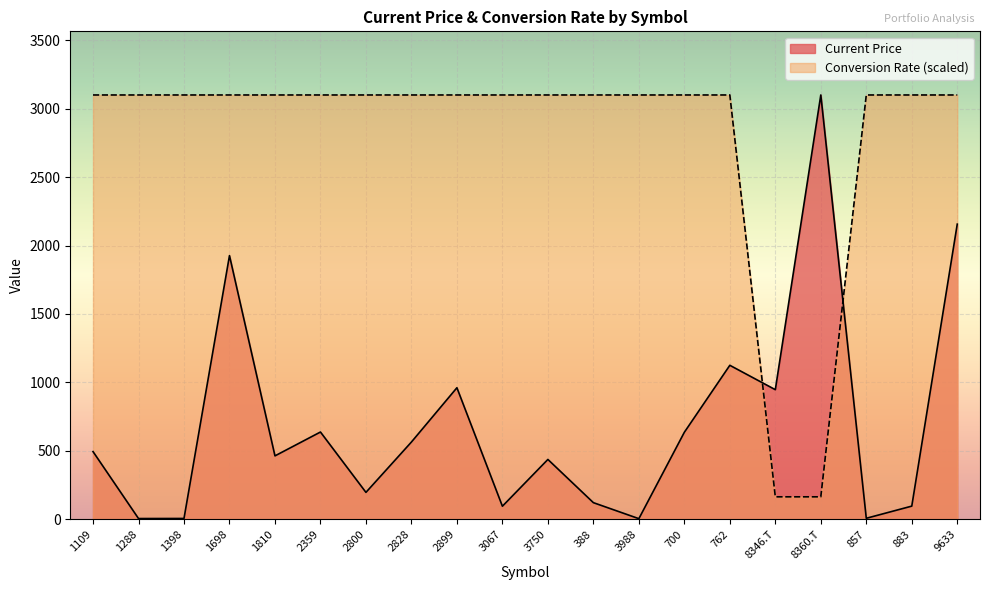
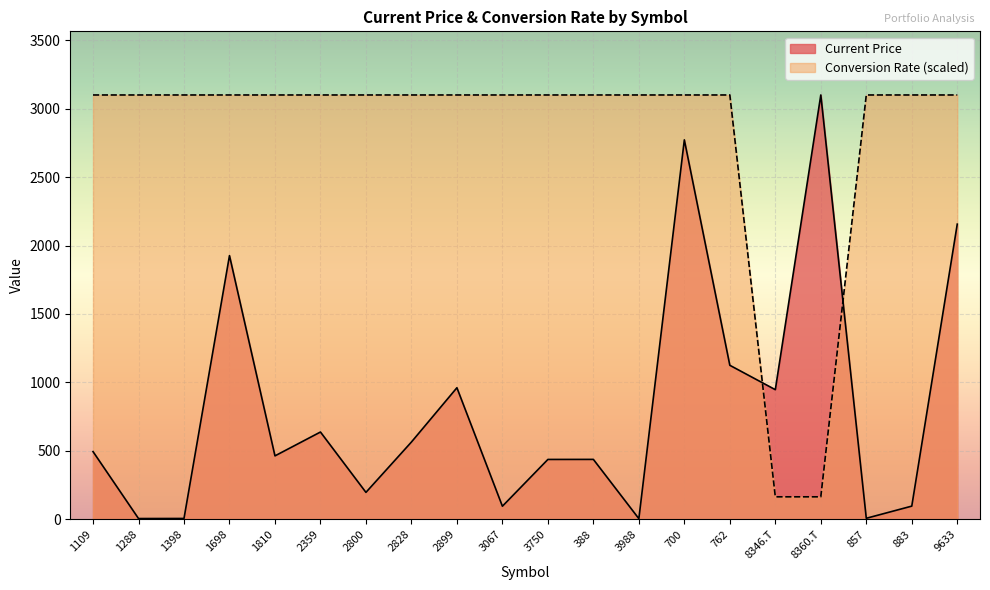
  {
    "Current Price": {
      "1109": 490,
      "1288": 10,
      "1398": 10,
      "1698": 1930,
      "1810": 460,
      "2359": 640,
      "2800": 200,
      "2828": 560,
      "2899": 960,
      "3067": 100,
      "3750": 440,
-     "388": 120,
+     "388": 440,
      "3988": 0,
-     "700": 640,
+     "700": 2770,
      "762": 1120,
      "8346.T": 950,
      "8360.T": 3100,
      "857": 10,
      "883": 100,
      "9633": 2160
    },
    "Conversion Rate (scaled)": {
      "1109": 3100,
      "1288": 3100,
      "1398": 3100,
      "1698": 3100,
      "1810": 3100,
      "2359": 3100,
      "2800": 3100,
      "2828": 3100,
      "2899": 3100,
      "3067": 3100,
      "3750": 3100,
      "388": 3100,
      "3988": 3100,
      "700": 3100,
      "762": 3100,
      "8346.T": 160,
      "8360.T": 160,
      "857": 3100,
      "883": 3100,
      "9633": 3100
    }
  }
